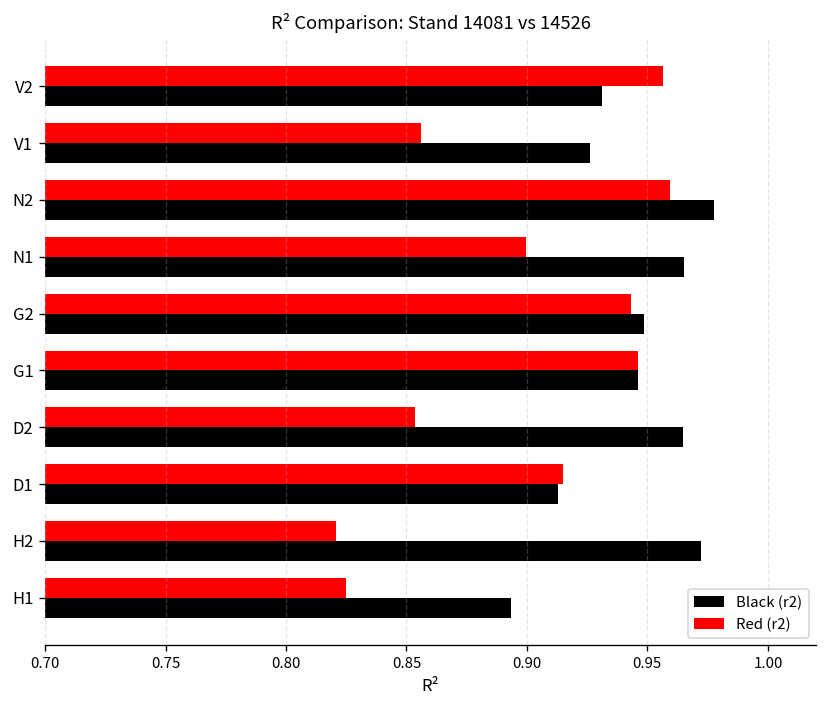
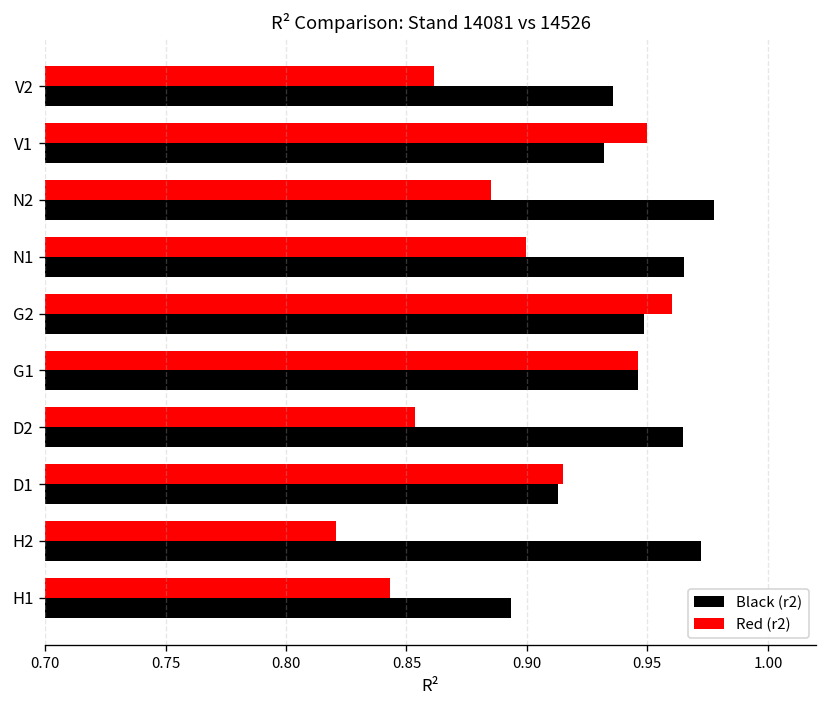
  {
    "Black (r2)": {
-     "V2": 0.931,
-     "V1": 0.926,
+     "V2": 0.936,
+     "V1": 0.932,
      "N2": 0.978,
      "N1": 0.965,
      "G2": 0.948,
      "G1": 0.946,
      "D2": 0.965,
      "D1": 0.913,
      "H2": 0.972,
      "H1": 0.894
    },
    "Red (r2)": {
-     "V2": 0.956,
-     "V1": 0.856,
-     "N2": 0.959,
+     "V2": 0.861,
+     "V1": 0.950,
+     "N2": 0.885,
      "N1": 0.900,
-     "G2": 0.943,
+     "G2": 0.960,
      "G1": 0.946,
      "D2": 0.854,
      "D1": 0.915,
      "H2": 0.821,
-     "H1": 0.825
+     "H1": 0.843
    }
  }
